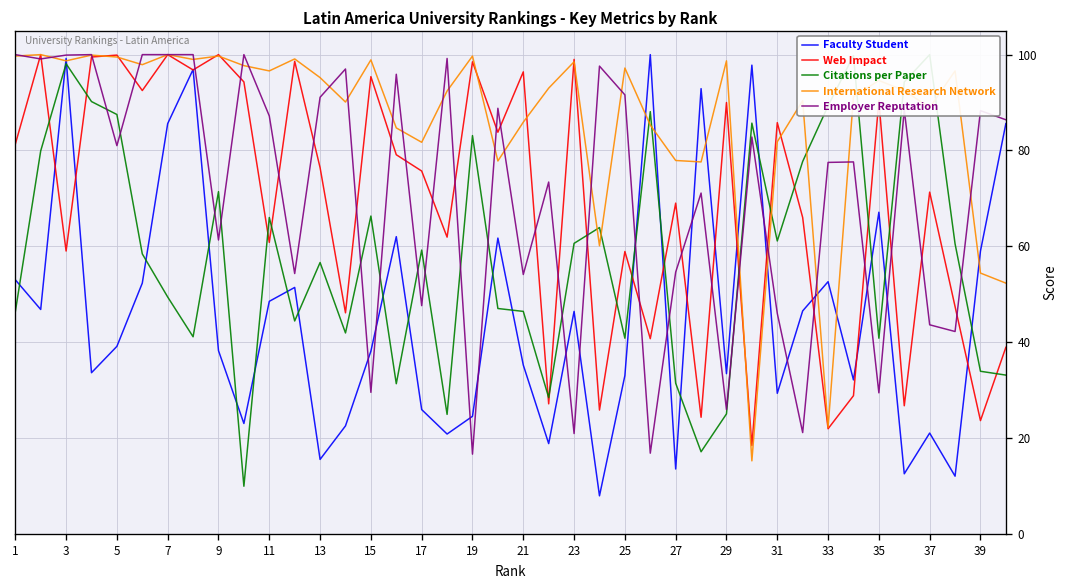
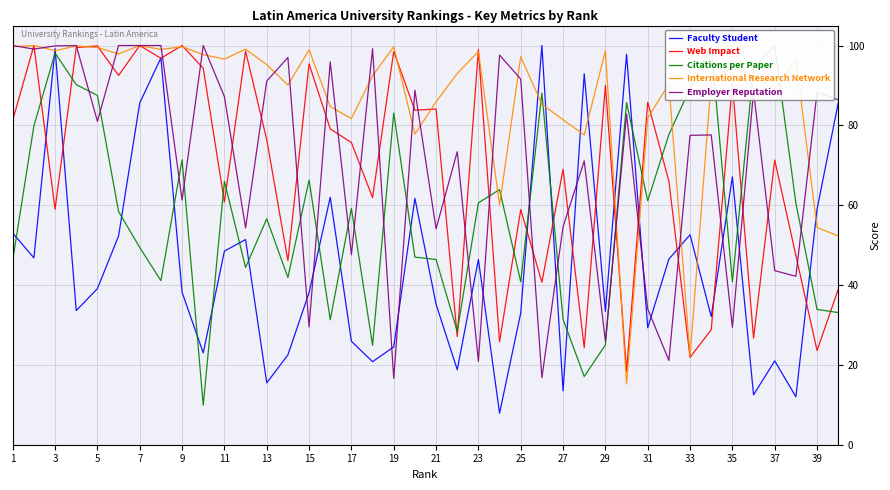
  {
    "Faculty Student": {
      "1": 53,
      "5": 39,
      "7": 86,
      "9": 38,
      "11": 49,
      "13": 16,
      "15": 38,
      "17": 26,
      "19": 25,
      "21": 35,
      "23": 46,
      "25": 33,
      "27": 14,
      "29": 33,
      "31": 29,
      "33": 53,
      "35": 67,
      "37": 21,
      "39": 59
    },
    "Web Impact": {
      "1": 81,
      "3": 59,
      "11": 61,
      "13": 76,
      "15": 95,
      "17": 76,
      "19": 99,
-     "21": 96,
+     "21": 84,
      "25": 59,
      "27": 69,
      "29": 90,
      "31": 86,
      "37": 71,
      "39": 24
    },
    "Citations per Paper": {
      "1": 46,
      "5": 88,
      "7": 49,
      "9": 71,
      "11": 66,
      "13": 57,
      "15": 66,
      "17": 59,
      "19": 83,
      "21": 46,
      "23": 61,
      "25": 41,
      "27": 31,
      "29": 25,
      "31": 61,
      "35": 41,
      "39": 34
    },
    "International Research Network": {
      "11": 97,
      "13": 95,
      "15": 99,
      "17": 82,
      "19": 100,
      "21": 86,
      "25": 97,
-     "27": 78,
+     "27": 81,
      "29": 99,
      "31": 82,
      "39": 54
    },
    "Employer Reputation": {
      "3": 100,
      "5": 81,
      "9": 61,
      "11": 87,
      "13": 91,
      "15": 30,
      "17": 48,
      "19": 17,
      "21": 54,
      "23": 21,
      "25": 92,
      "27": 55,
      "29": 26,
-     "31": 46,
+     "31": 34,
      "33": 78,
      "35": 29,
      "37": 44
    }
  }
